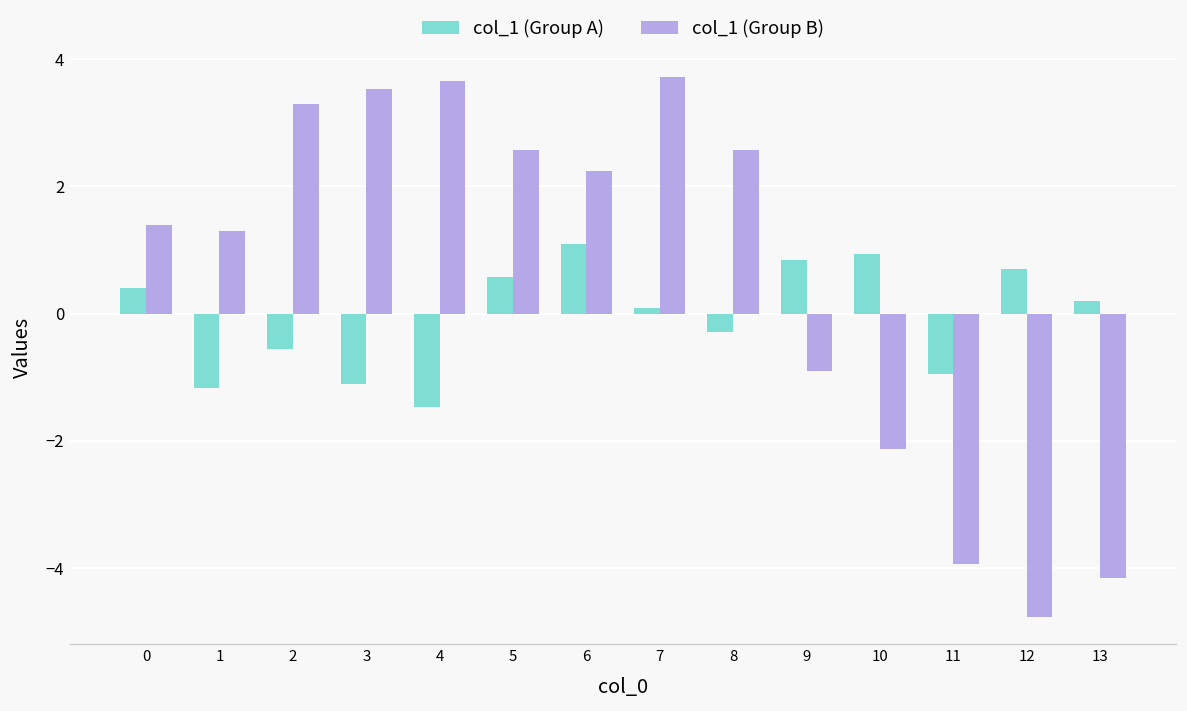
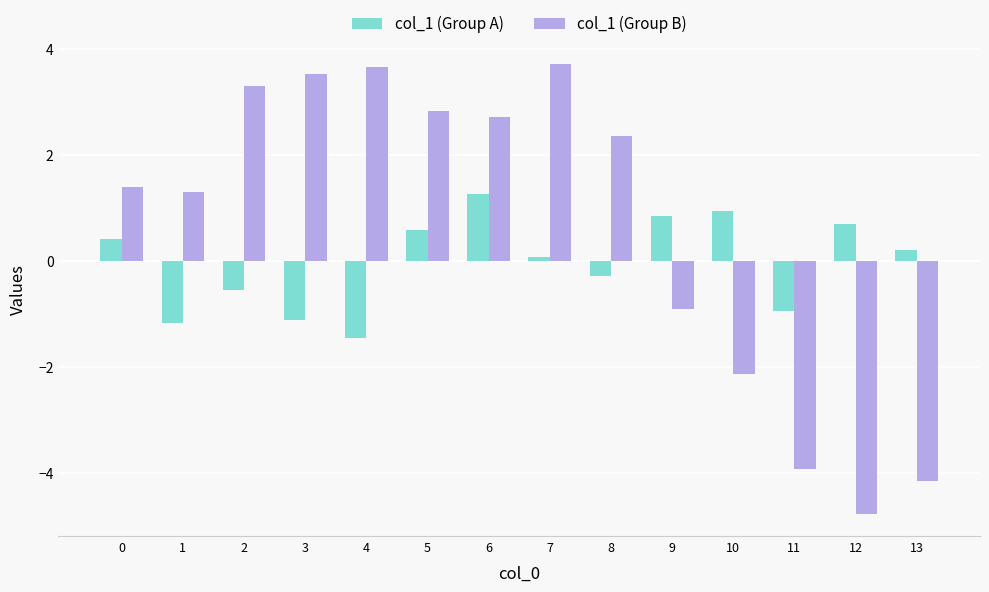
  {
    "col_1 (Group A)": {
      "0": 0.4,
      "1": -1.2,
      "2": -0.6,
      "3": -1.1,
      "4": -1.5,
      "5": 0.6,
-     "6": 1.1,
+     "6": 1.3,
      "7": 0.1,
      "8": -0.3,
      "9": 0.8,
      "10": 0.9,
      "11": -0.9,
      "12": 0.7,
      "13": 0.2
    },
    "col_1 (Group B)": {
      "0": 1.4,
      "1": 1.3,
      "2": 3.3,
      "3": 3.5,
      "4": 3.7,
-     "5": 2.6,
-     "6": 2.2,
+     "5": 2.8,
+     "6": 2.7,
      "7": 3.7,
-     "8": 2.6,
+     "8": 2.4,
      "9": -0.9,
      "10": -2.1,
      "11": -3.9,
      "12": -4.8,
      "13": -4.2
    }
  }
